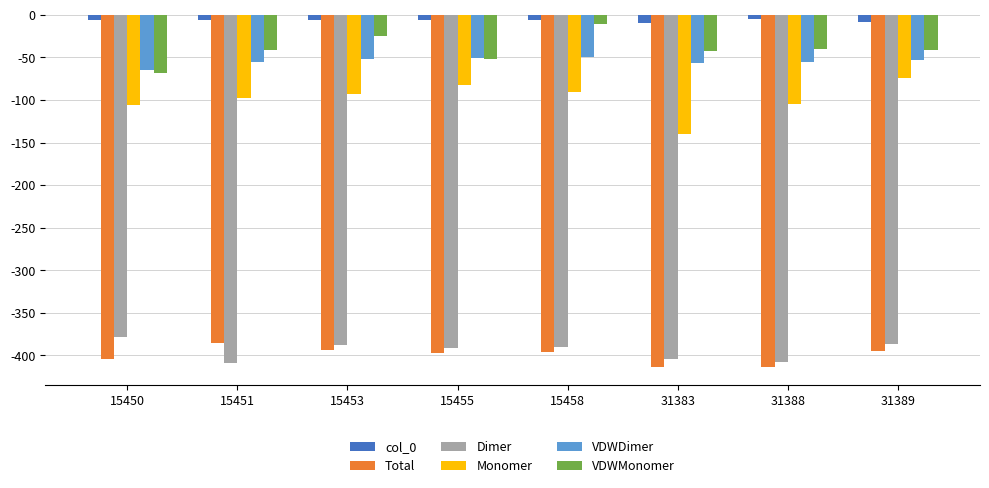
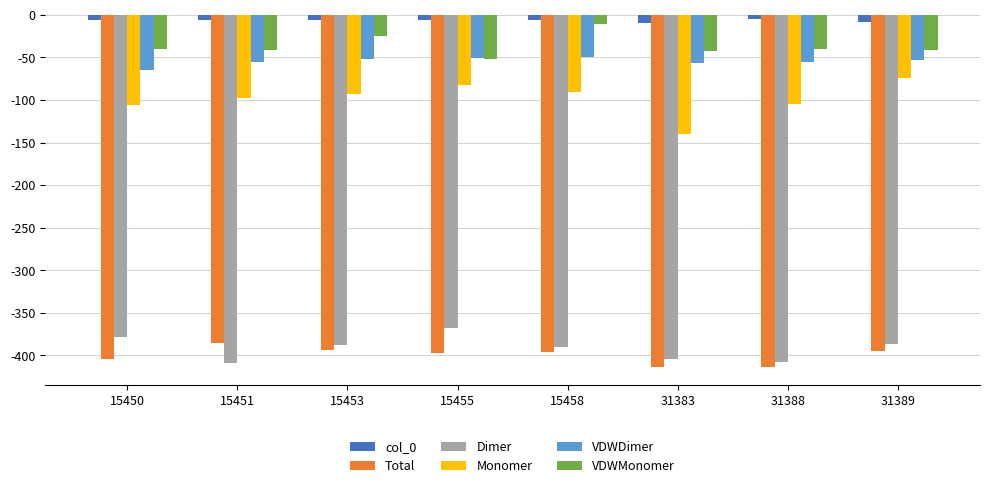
  {
    "Total": {
      "15450": -400,
      "15451": -380,
      "15453": -390,
      "15455": -400,
      "15458": -400,
      "31383": -410,
      "31388": -410,
      "31389": -400
    },
    "Dimer": {
      "15450": -380,
      "15451": -410,
      "15453": -390,
-     "15455": -390,
+     "15455": -370,
      "15458": -390,
      "31383": -400,
      "31388": -410,
      "31389": -390
    },
    "Monomer": {
      "15450": -110,
      "15451": -100,
      "15453": -90,
      "15455": -80,
      "15458": -90,
      "31383": -140,
      "31388": -100,
      "31389": -70
    },
    "VDWMonomer": {
-     "15450": -70,
+     "15450": -40,
      "15451": -40,
      "15453": -20,
      "15455": -50,
      "15458": -10,
      "31383": -40,
      "31388": -40,
      "31389": -40
    }
  }
